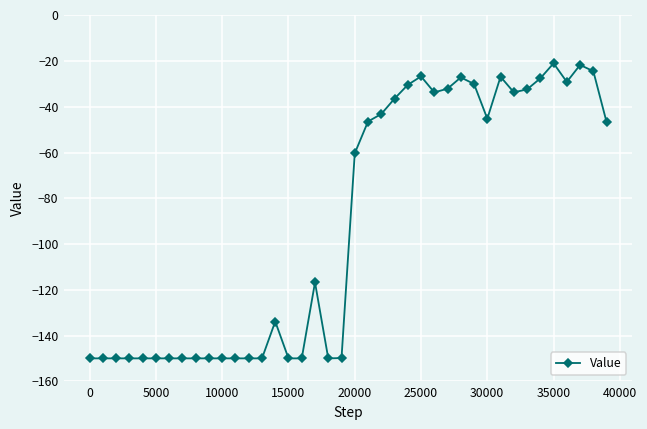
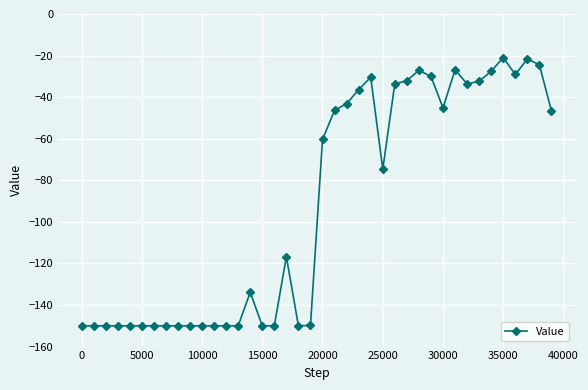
  {
    "0": -150,
    "5000": -150,
    "10000": -150,
    "15000": -150,
    "20000": -60,
-   "25000": -27,
+   "25000": -75,
    "30000": -45,
    "35000": -21
  }
